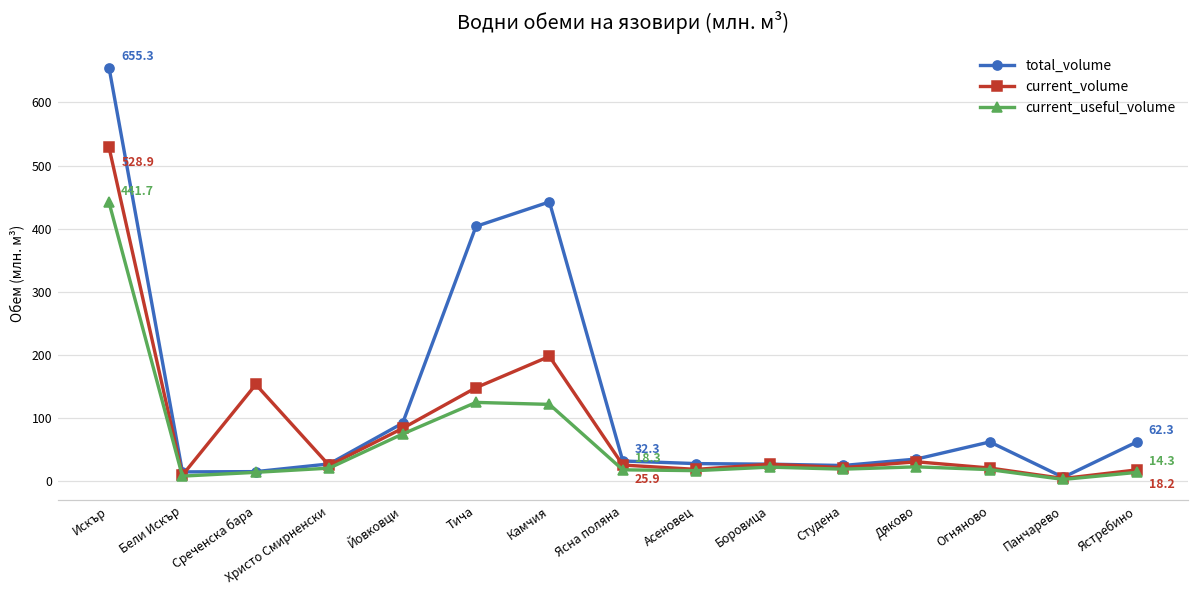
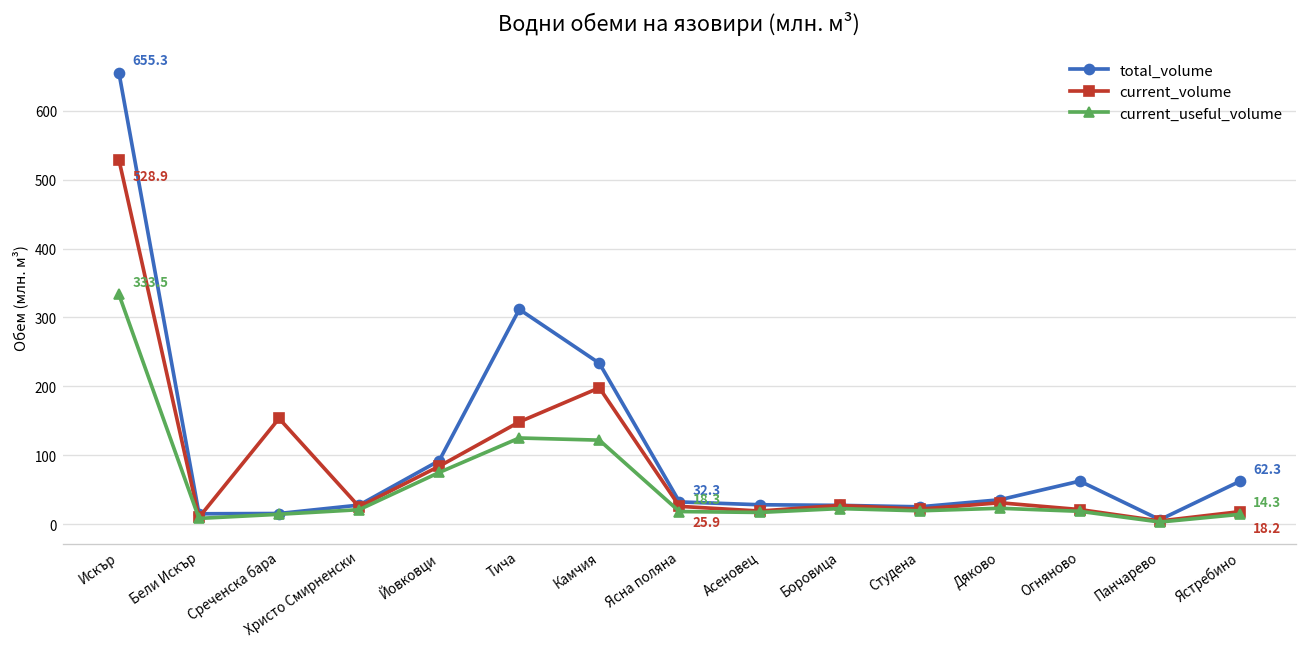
  {
    "total_volume": {
      "Бели Искър": 20,
      "Йовковци": 90,
-     "Тича": 400,
-     "Камчия": 440,
+     "Тича": 310,
+     "Камчия": 230,
      "Асеновец": 30,
      "Огняново": 60
    },
    "current_volume": {
      "Искър": 528.9,
      "Ясна поляна": 25.9
    },
    "current_useful_volume": {
-     "Искър": 441.7
+     "Искър": 333.5
    }
  }
